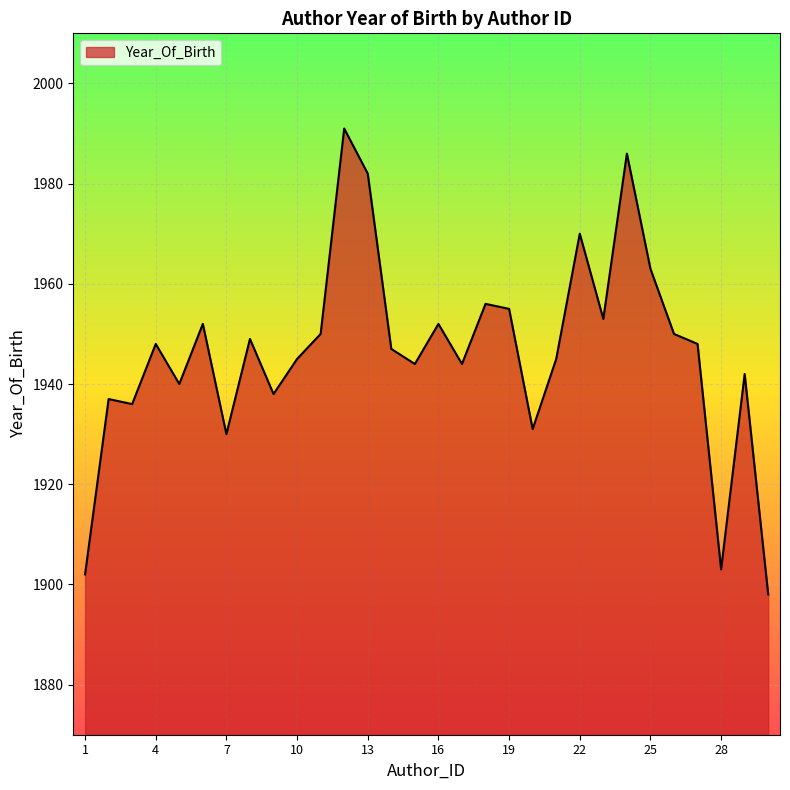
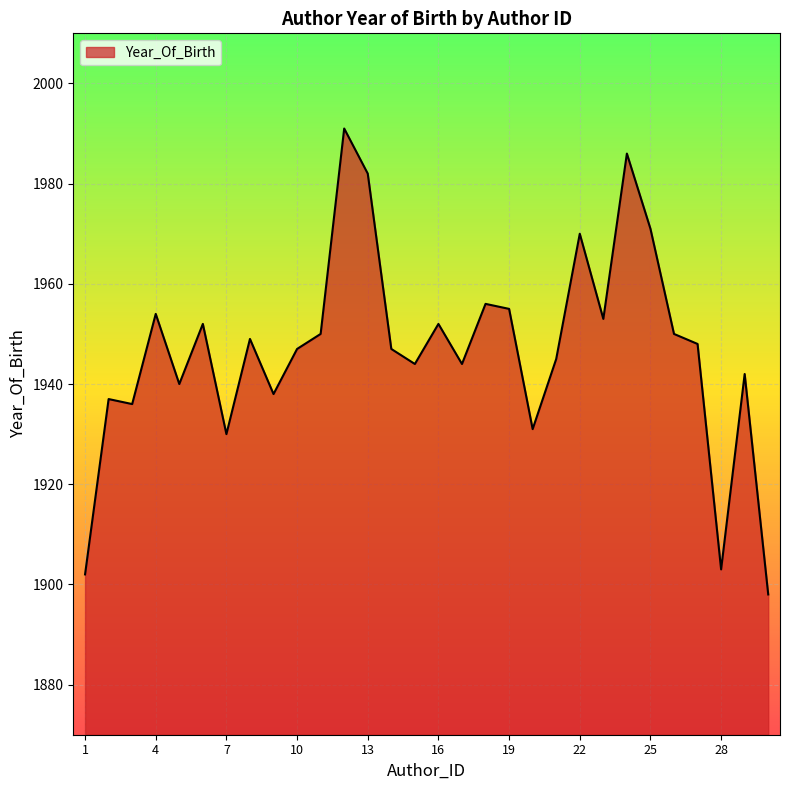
  {
    "1": 1902,
-   "4": 1948,
+   "4": 1954,
    "7": 1930,
-   "10": 1945,
+   "10": 1947,
    "13": 1982,
    "16": 1952,
    "19": 1955,
    "22": 1970,
-   "25": 1963,
+   "25": 1971,
    "28": 1903
  }
